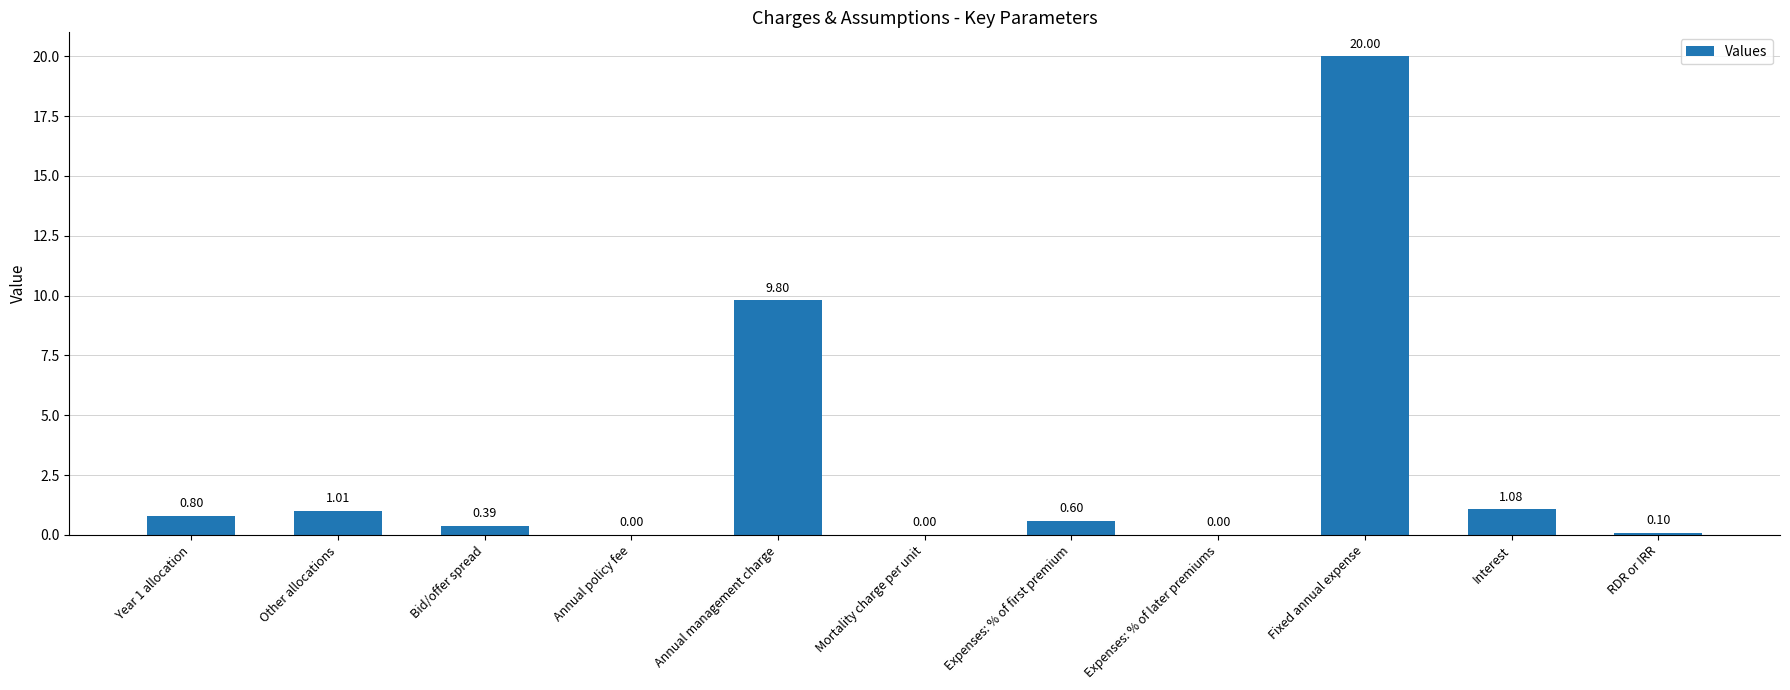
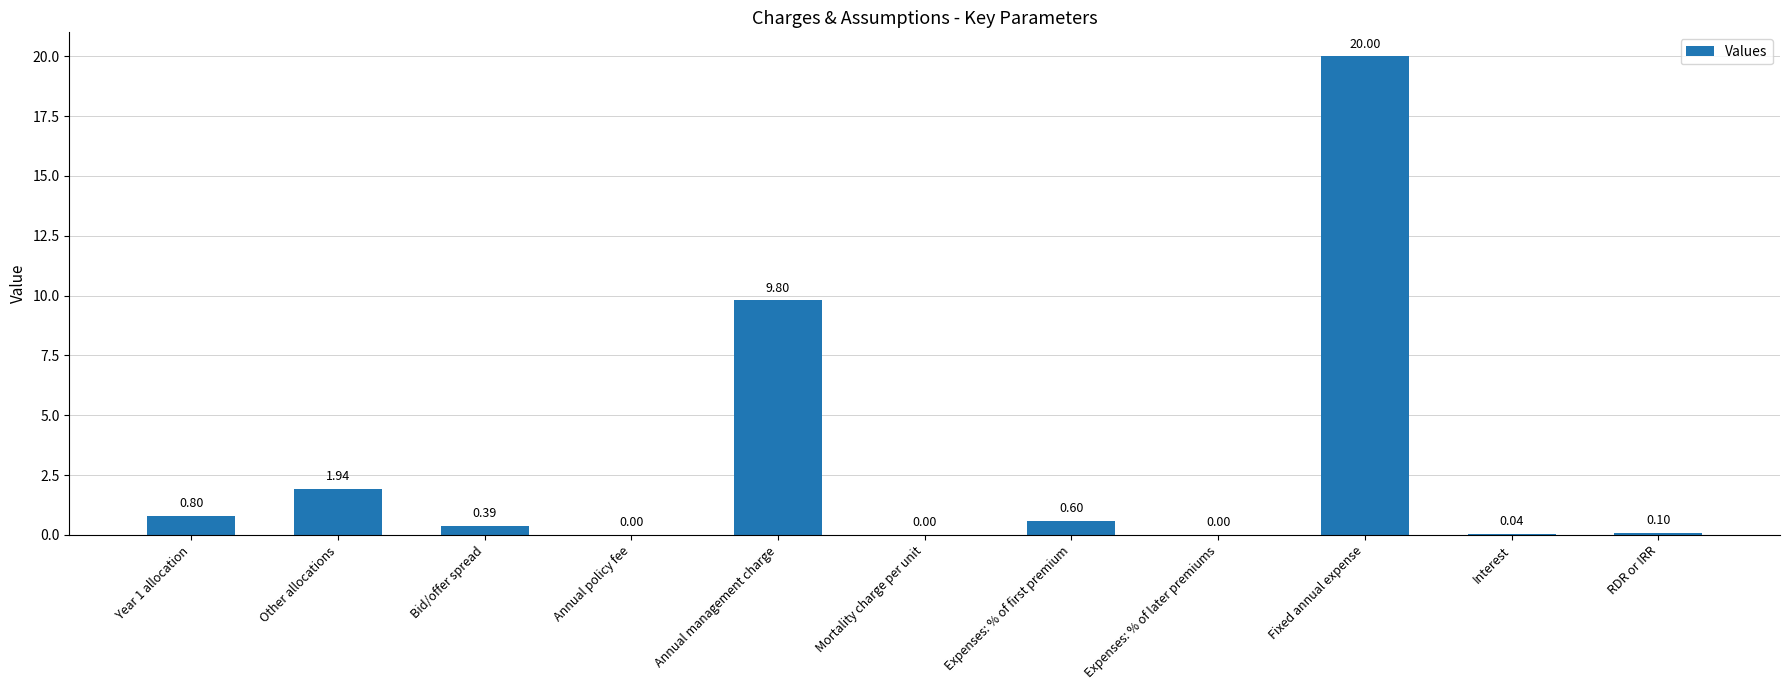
  {
    "Year 1 allocation": 0.80,
-   "Other allocations": 1.01,
+   "Other allocations": 1.94,
    "Bid/offer spread": 0.39,
    "Annual policy fee": 0.00,
    "Annual management charge": 9.80,
    "Mortality charge per unit": 0.00,
    "Expenses: % of first premium": 0.60,
    "Expenses: % of later premiums": 0.00,
    "Fixed annual expense": 20.00,
-   "Interest": 1.08,
+   "Interest": 0.04,
    "RDR or IRR": 0.10
  }
